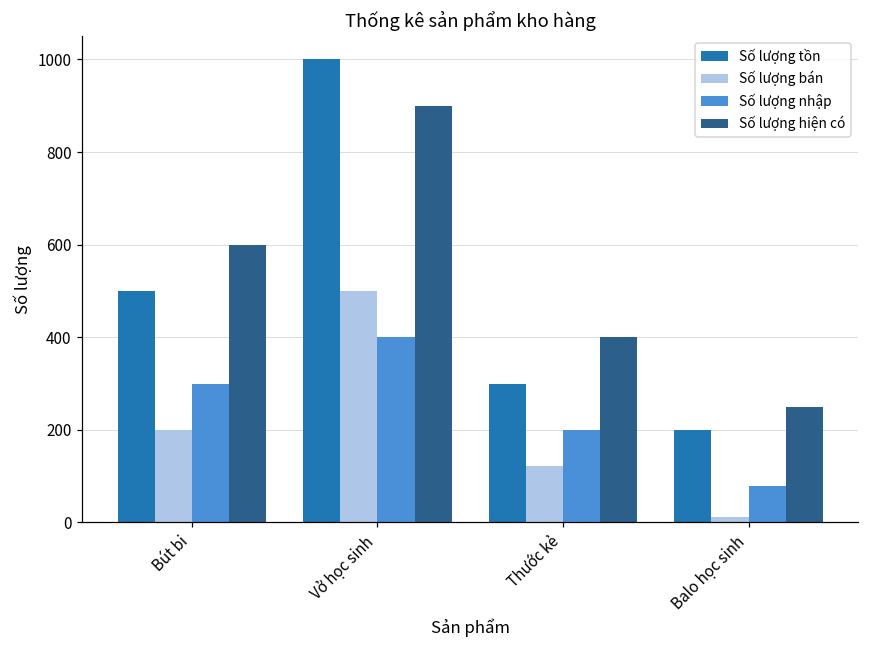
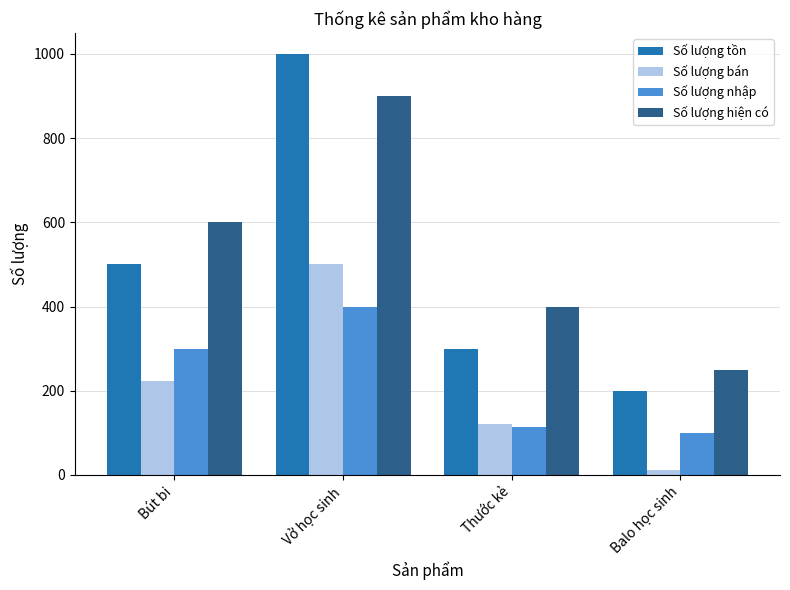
  {
    "Số lượng bán": {
-     "Bút bi": 200,
+     "Bút bi": 220,
      "Vở học sinh": 500,
      "Thước kẻ": 120,
      "Balo học sinh": 10
    },
    "Số lượng nhập": {
      "Bút bi": 300,
      "Vở học sinh": 400,
-     "Thước kẻ": 200,
-     "Balo học sinh": 80
+     "Thước kẻ": 110,
+     "Balo học sinh": 100
    }
  }
